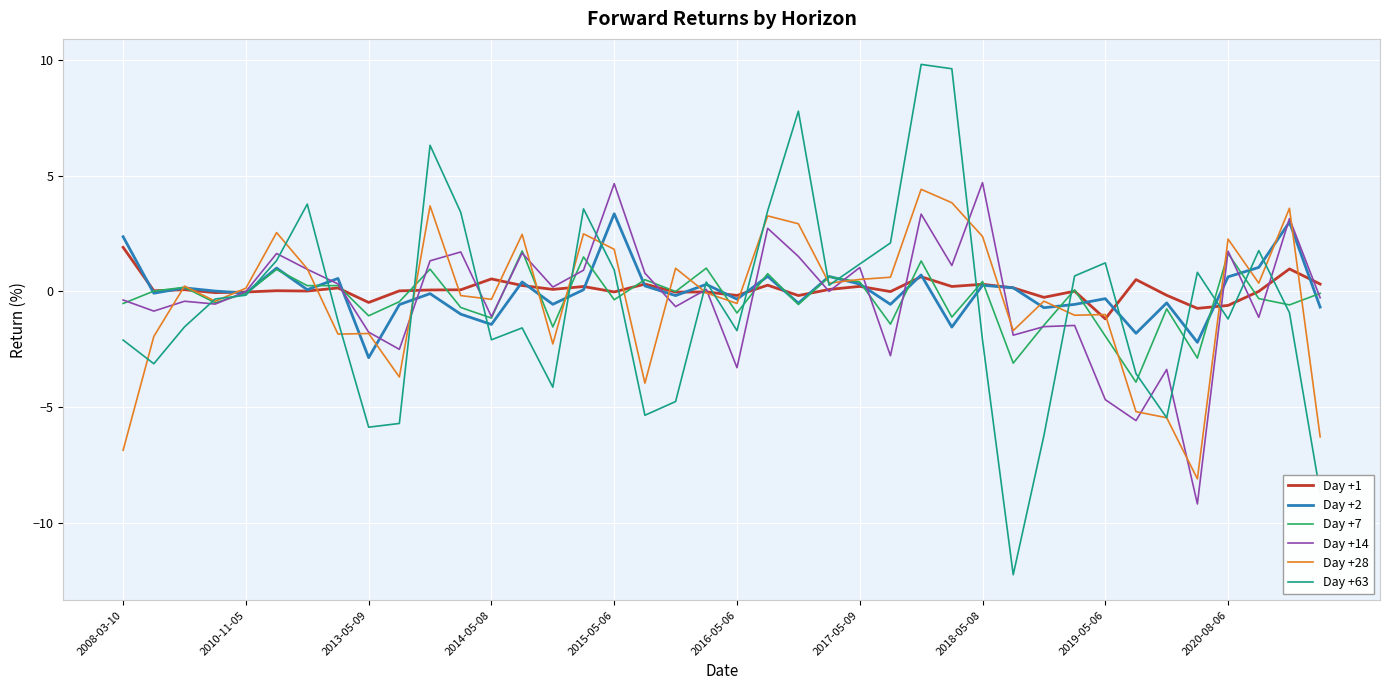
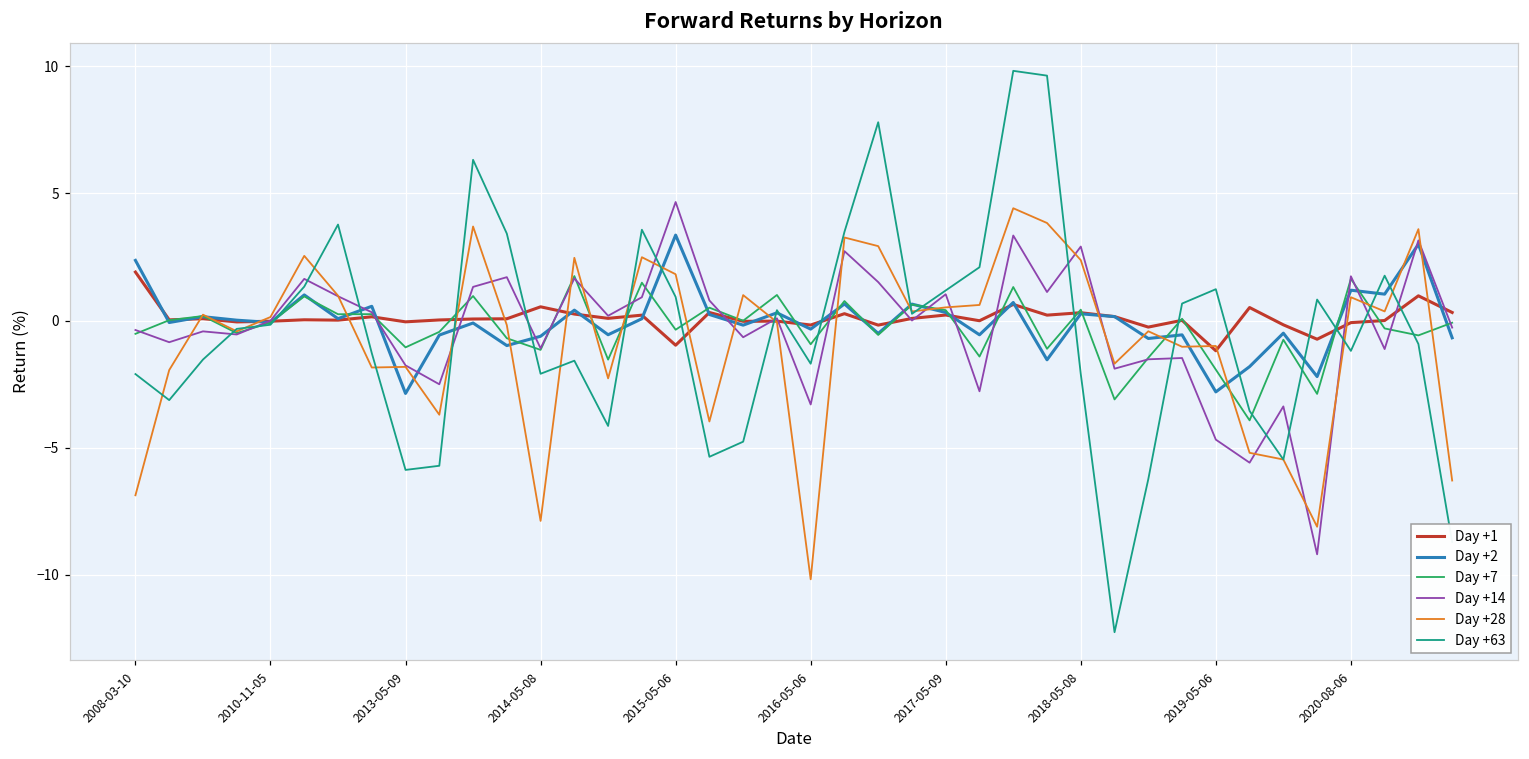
  {
    "Day +1": {
      "2008-03-10": 1.9,
-     "2013-05-09": -0.5,
+     "2013-05-09": -0.1,
      "2014-05-08": 0.5,
-     "2015-05-06": 0.0,
+     "2015-05-06": -1.0,
      "2016-05-06": -0.2,
      "2019-05-06": -1.2,
-     "2020-08-06": -0.6
+     "2020-08-06": -0.1
    },
    "Day +2": {
      "2008-03-10": 2.4,
      "2013-05-09": -2.9,
-     "2014-05-08": -1.4,
+     "2014-05-08": -0.6,
      "2015-05-06": 3.4,
      "2016-05-06": -0.3,
-     "2019-05-06": -0.3,
-     "2020-08-06": 0.6
+     "2019-05-06": -2.8,
+     "2020-08-06": 1.2
    },
    "Day +14": {
      "2008-03-10": -0.4,
      "2015-05-06": 4.7,
      "2016-05-06": -3.3,
      "2017-05-09": 1.0,
-     "2018-05-08": 4.7,
+     "2018-05-08": 2.9,
      "2019-05-06": -4.7
    },
    "Day +28": {
      "2008-03-10": -6.9,
      "2010-11-05": 0.1,
-     "2014-05-08": -0.3,
+     "2014-05-08": -7.9,
      "2015-05-06": 1.8,
-     "2016-05-06": -0.5,
+     "2016-05-06": -10.2,
      "2018-05-08": 2.4,
      "2019-05-06": -1.0,
-     "2020-08-06": 2.3
+     "2020-08-06": 0.9
    }
  }
